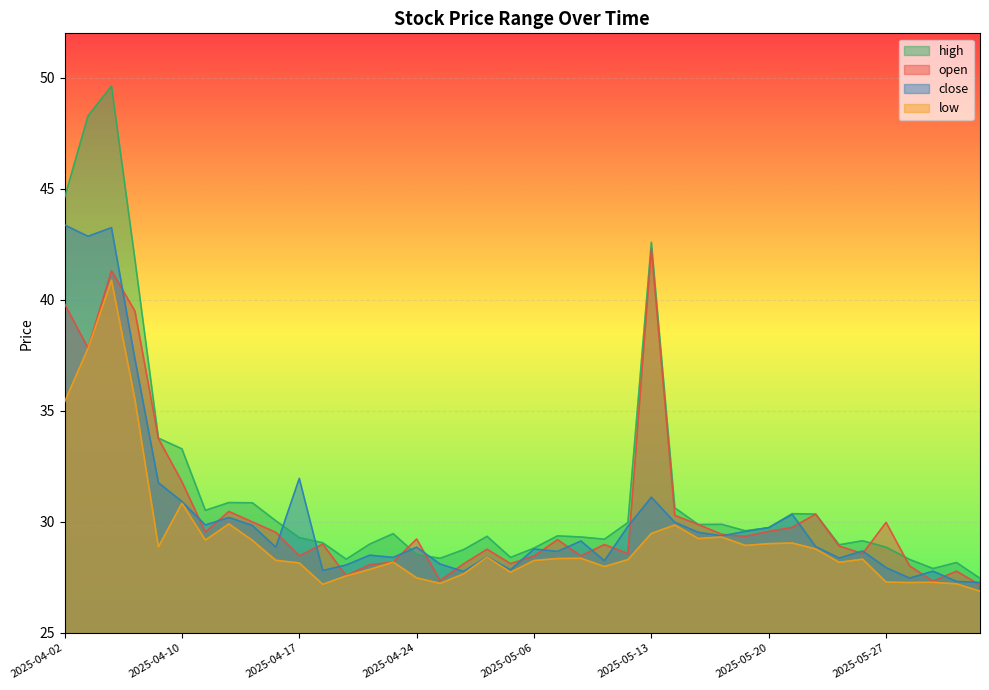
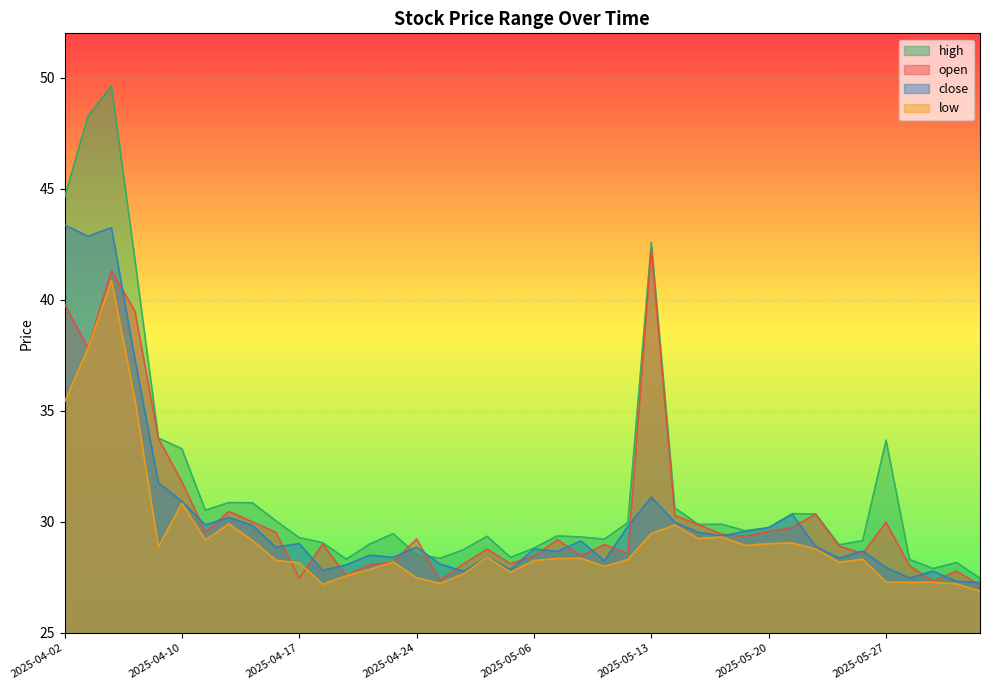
  {
    "high": {
      "2025-04-02": 44.6,
      "2025-04-10": 33.3,
      "2025-04-17": 29.3,
      "2025-04-24": 28.5,
      "2025-05-13": 42.6,
-     "2025-05-27": 28.9
+     "2025-05-27": 33.7
    },
    "open": {
      "2025-04-02": 39.8,
      "2025-04-10": 31.8,
-     "2025-04-17": 28.5,
+     "2025-04-17": 27.5,
      "2025-04-24": 29.2,
      "2025-05-06": 28.5,
      "2025-05-13": 42.3,
      "2025-05-20": 29.6,
      "2025-05-27": 30.0
    },
    "close": {
      "2025-04-02": 43.4,
-     "2025-04-17": 32.0,
+     "2025-04-17": 29.0,
      "2025-04-24": 28.9,
      "2025-05-13": 31.1,
      "2025-05-27": 27.9
    },
    "low": {
      "2025-04-02": 35.4,
      "2025-04-17": 28.2,
      "2025-04-24": 27.5,
      "2025-05-06": 28.3,
      "2025-05-13": 29.5,
      "2025-05-20": 29.0,
      "2025-05-27": 27.3
    }
  }
